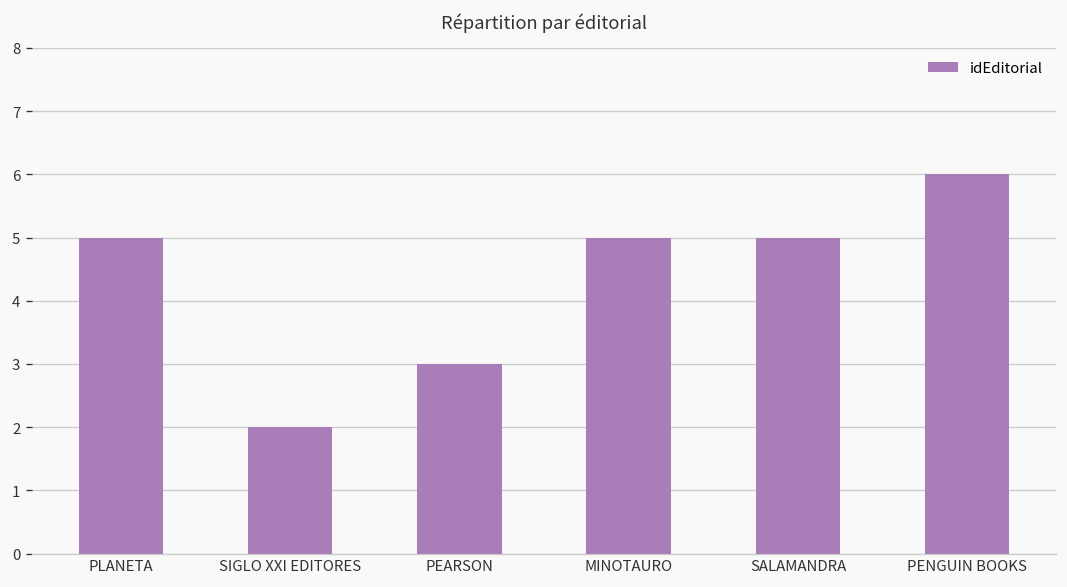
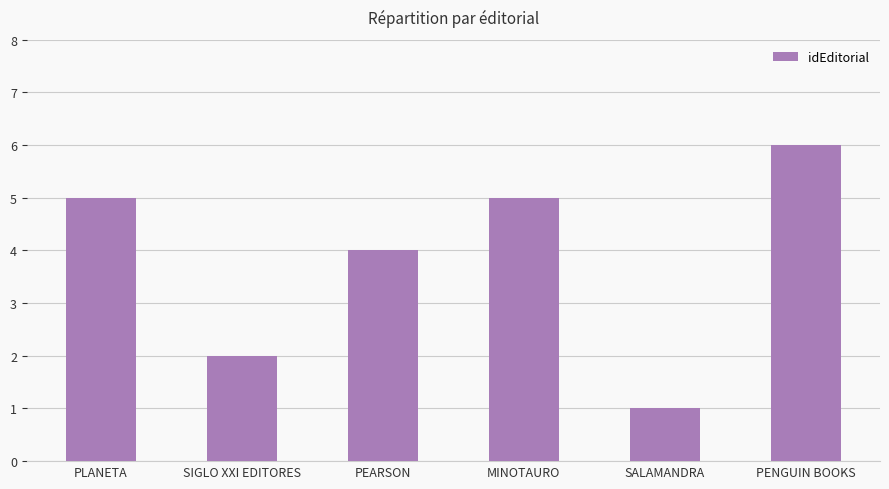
  {
    "PLANETA": 5,
    "SIGLO XXI EDITORES": 2,
-   "PEARSON": 3,
+   "PEARSON": 4,
    "MINOTAURO": 5,
-   "SALAMANDRA": 5,
+   "SALAMANDRA": 1,
    "PENGUIN BOOKS": 6
  }
